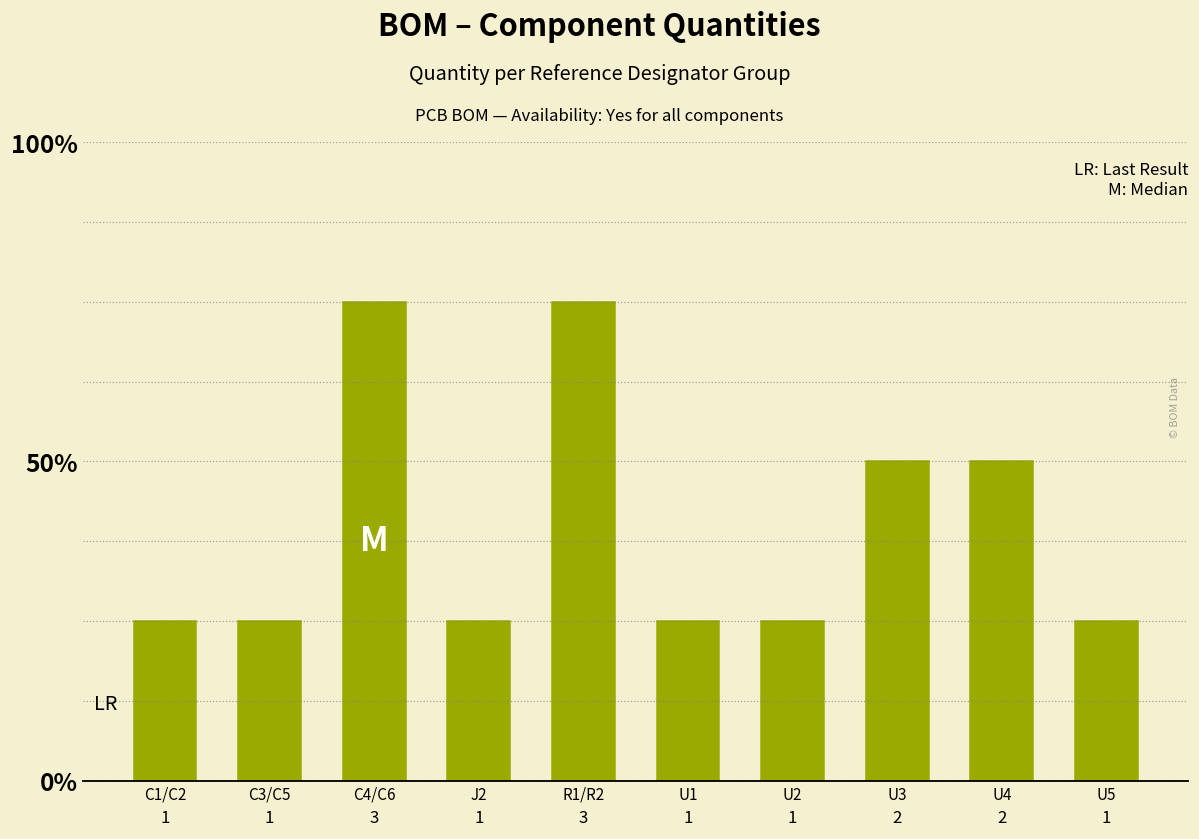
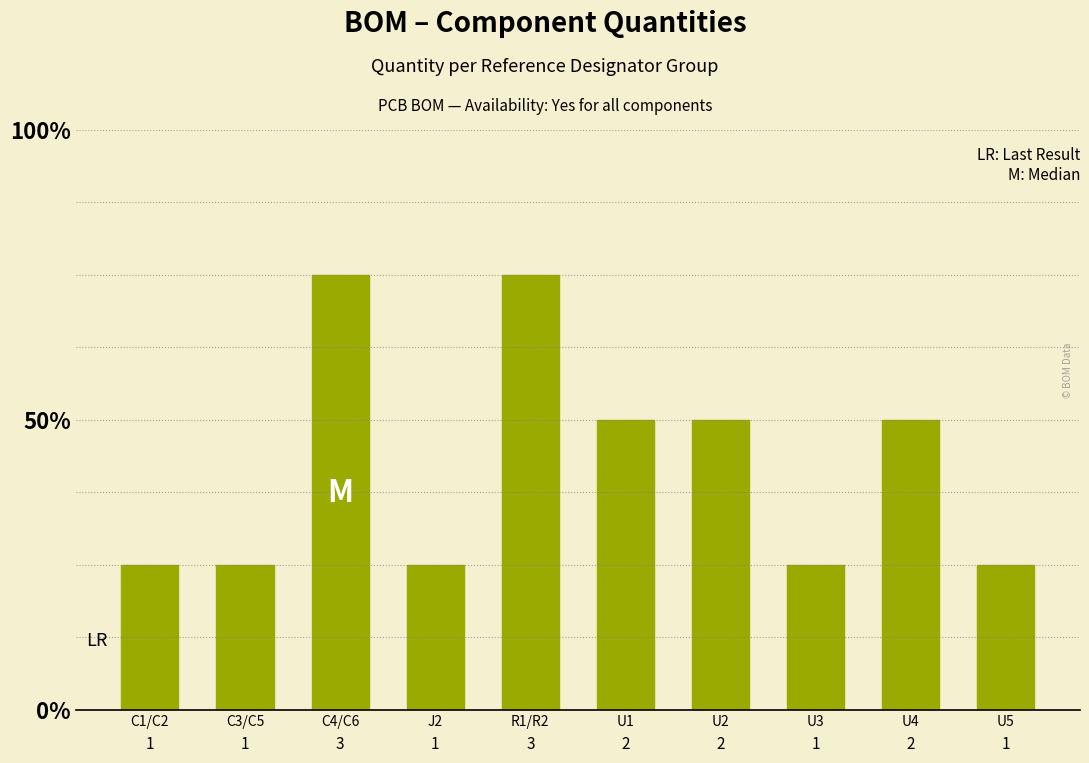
  {
-   "U1": 1,
-   "U2": 1,
-   "U3": 2
+   "U1": 2,
+   "U2": 2,
+   "U3": 1
  }
